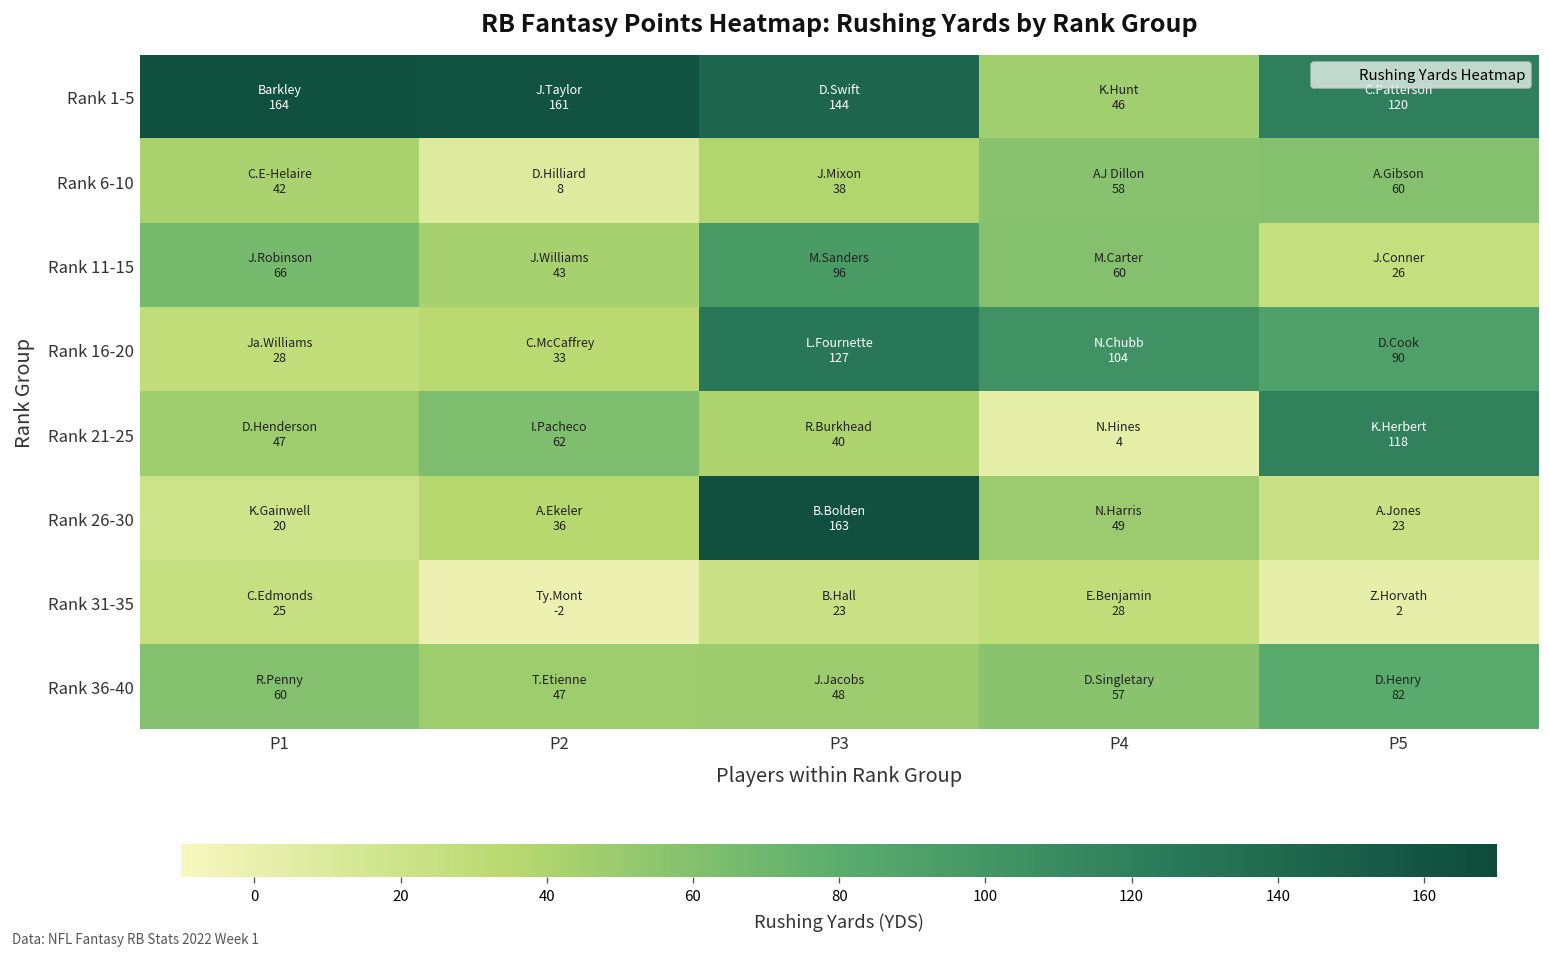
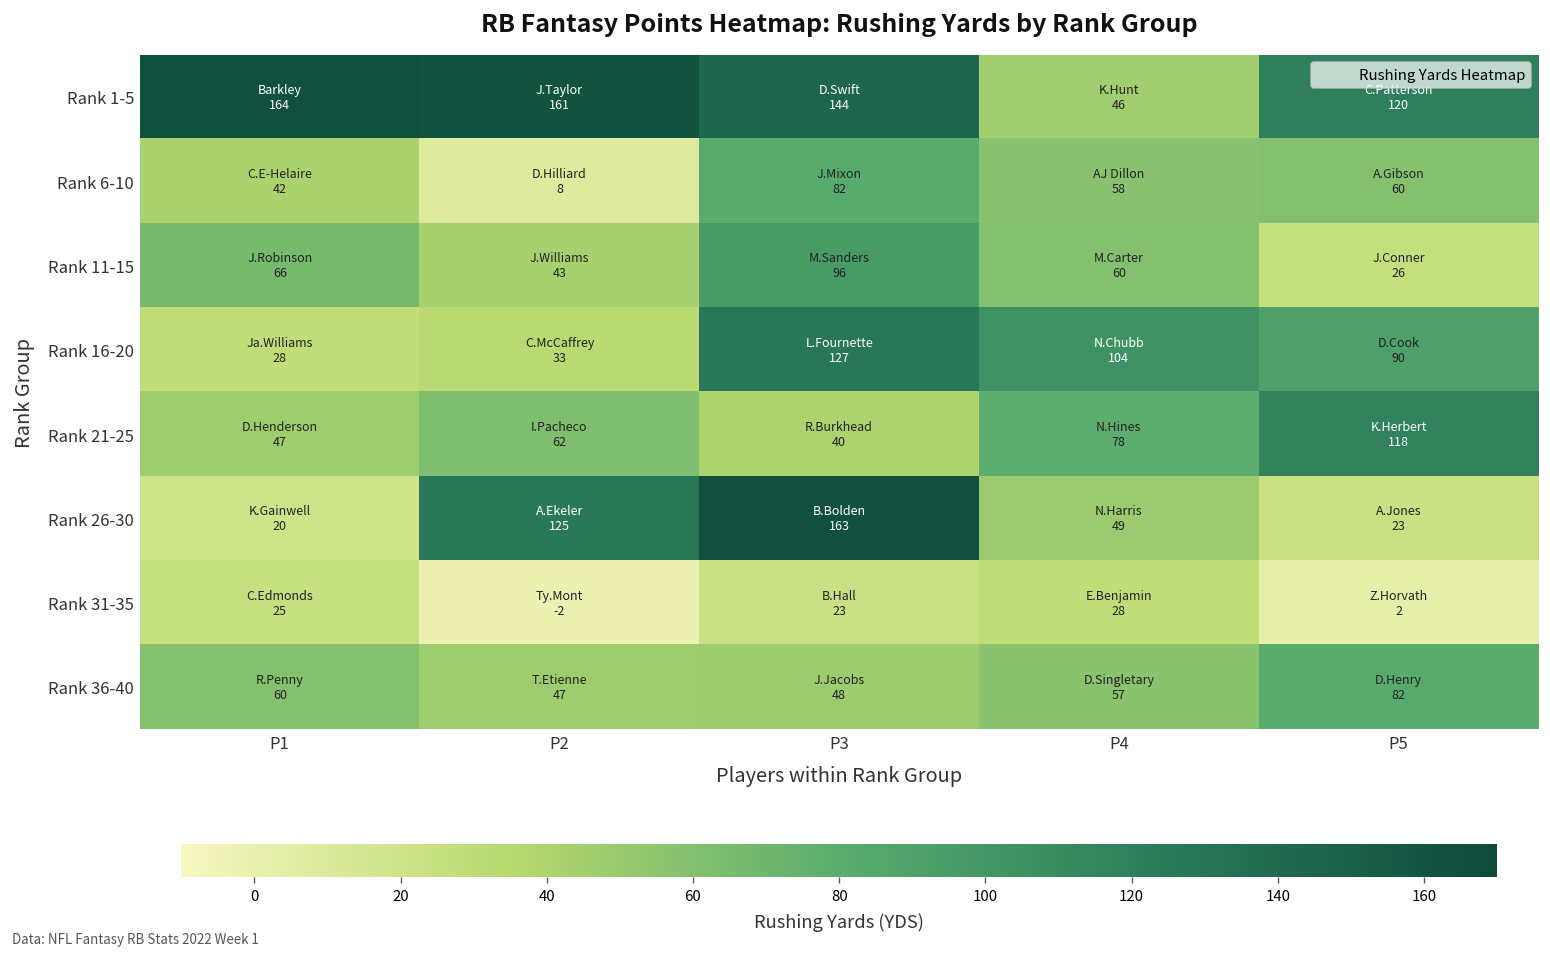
  {
    "Rank 1-5": {
      "P1": 164,
      "P2": 161,
      "P3": 144,
      "P4": 46
    },
    "Rank 6-10": {
      "P1": 42,
      "P2": 8,
-     "P3": 38,
+     "P3": 82,
      "P4": 58,
      "P5": 60
    },
    "Rank 11-15": {
      "P1": 66,
      "P2": 43,
      "P3": 96,
      "P4": 60,
      "P5": 26
    },
    "Rank 16-20": {
      "P1": 28,
      "P2": 33,
      "P3": 127,
      "P4": 104,
      "P5": 90
    },
    "Rank 21-25": {
      "P1": 47,
      "P2": 62,
      "P3": 40,
-     "P4": 4,
+     "P4": 78,
      "P5": 118
    },
    "Rank 26-30": {
      "P1": 20,
-     "P2": 36,
+     "P2": 125,
      "P3": 163,
      "P4": 49,
      "P5": 23
    },
    "Rank 31-35": {
      "P1": 25,
      "P2": -2,
      "P3": 23,
      "P4": 28,
      "P5": 2
    },
    "Rank 36-40": {
      "P1": 60,
      "P2": 47,
      "P3": 48,
      "P4": 57,
      "P5": 82
    }
  }
